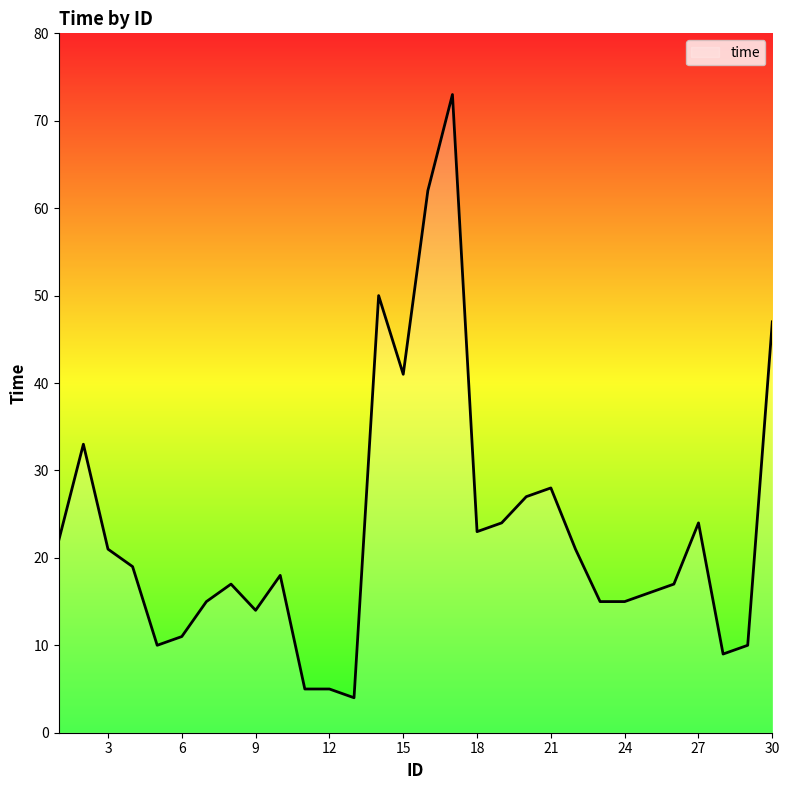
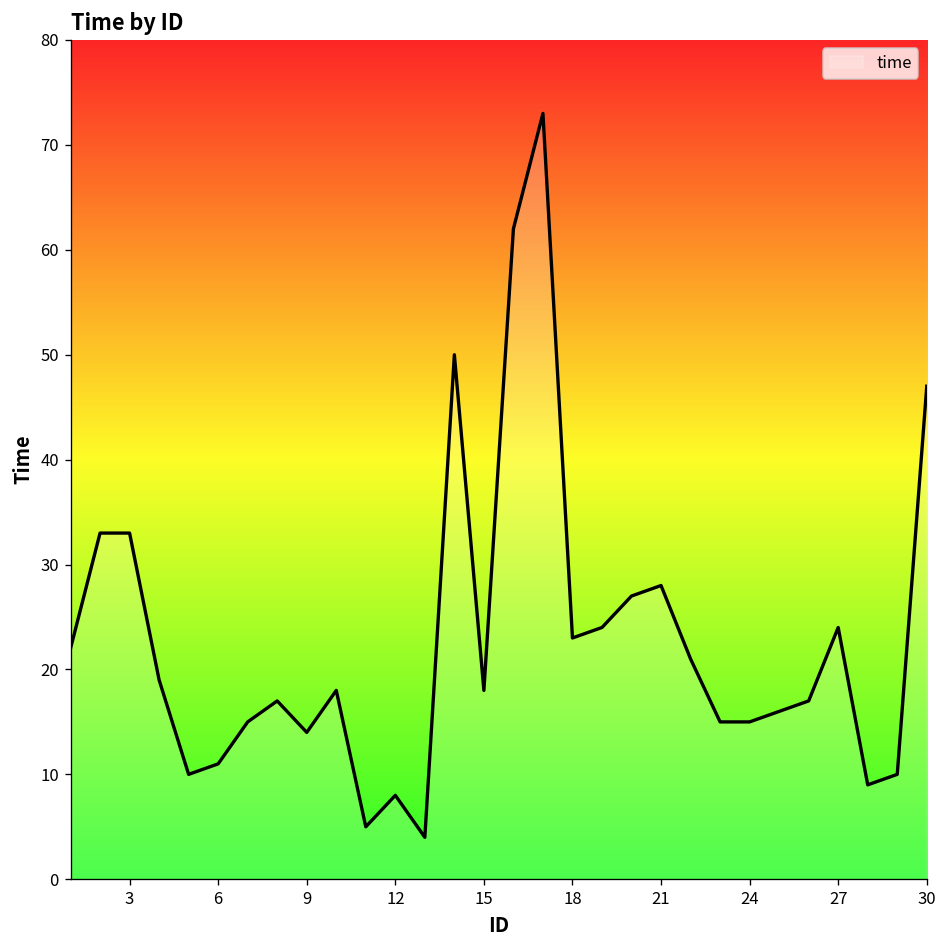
  {
-   "3": 21,
+   "3": 33,
    "6": 11,
    "9": 14,
-   "12": 5,
-   "15": 41,
+   "12": 8,
+   "15": 18,
    "18": 23,
    "21": 28,
    "24": 15,
    "27": 24,
    "30": 47
  }
